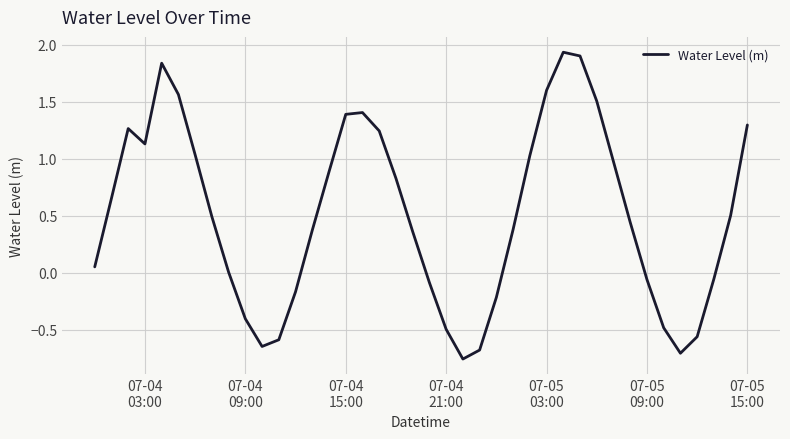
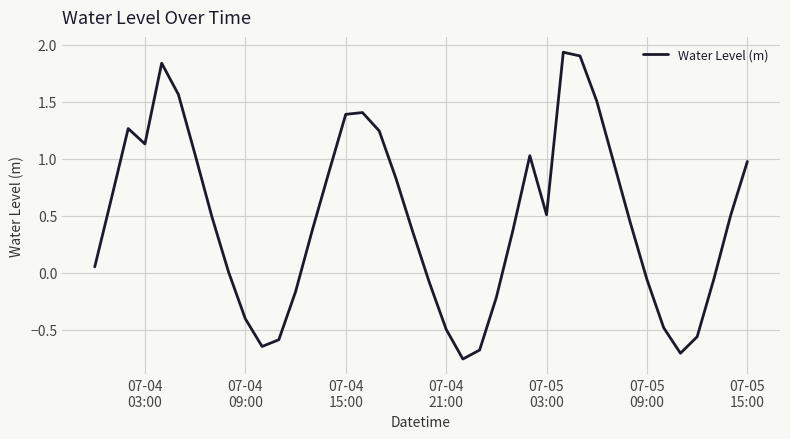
  {
    "07-04 03:00": 1.13,
    "07-04 09:00": -0.40,
    "07-04 15:00": 1.39,
    "07-04 21:00": -0.50,
-   "07-05 03:00": 1.60,
+   "07-05 03:00": 0.51,
    "07-05 09:00": -0.06,
-   "07-05 15:00": 1.30
+   "07-05 15:00": 0.98
  }
